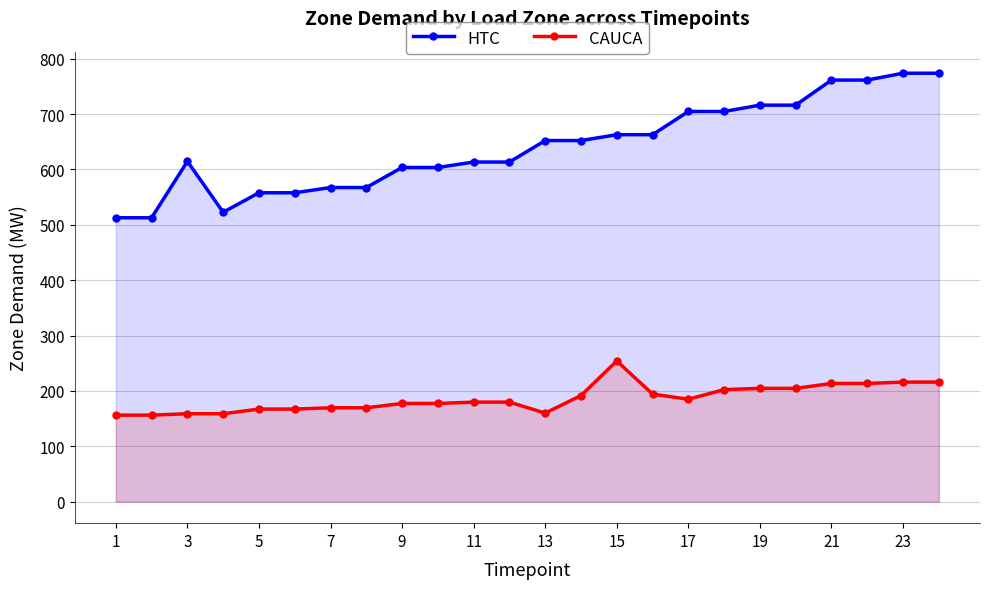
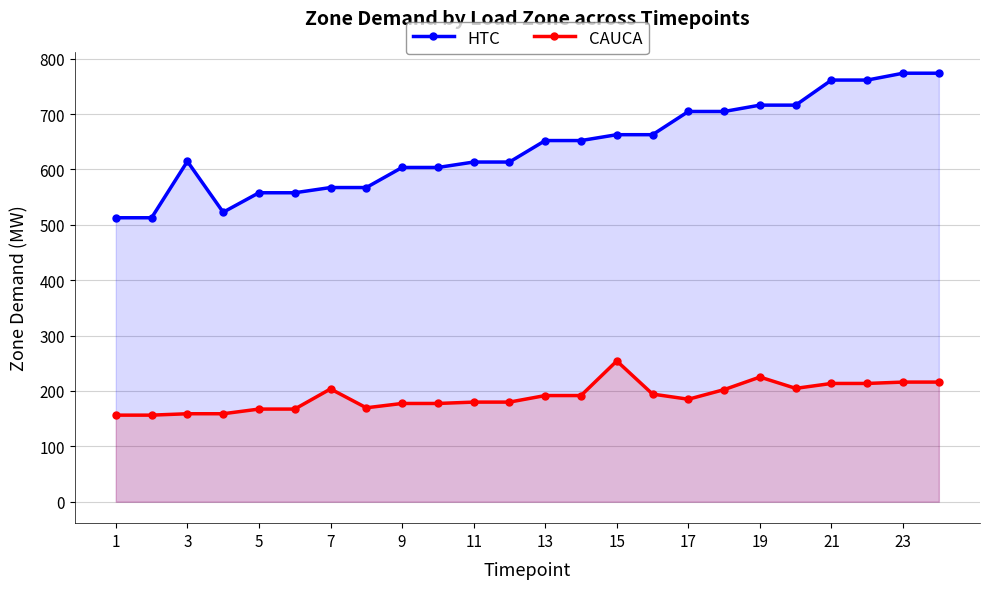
  {
    "HTC": {
      "1": 510,
      "3": 610,
      "5": 560,
      "7": 570,
      "9": 600,
      "11": 610,
      "13": 650,
      "15": 660,
      "17": 700,
      "19": 720,
      "21": 760,
      "23": 770
    },
    "CAUCA": {
      "1": 160,
      "3": 160,
      "5": 170,
-     "7": 170,
+     "7": 200,
      "9": 180,
      "11": 180,
-     "13": 160,
+     "13": 190,
      "15": 250,
      "17": 190,
-     "19": 200,
+     "19": 230,
      "21": 210,
      "23": 220
    }
  }
